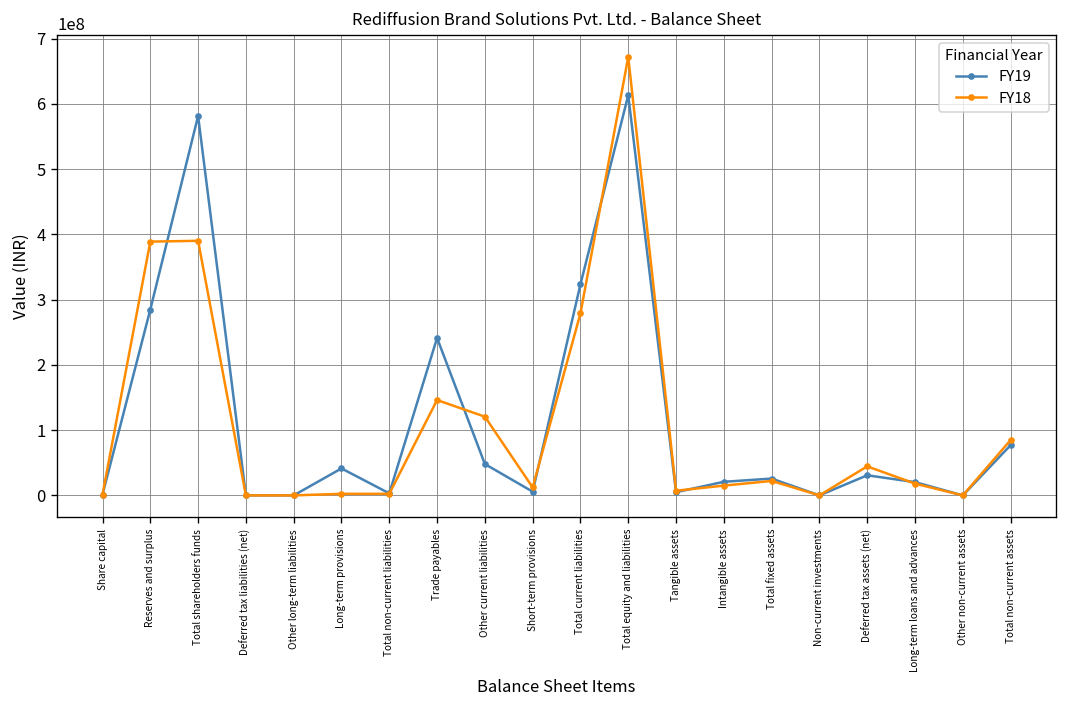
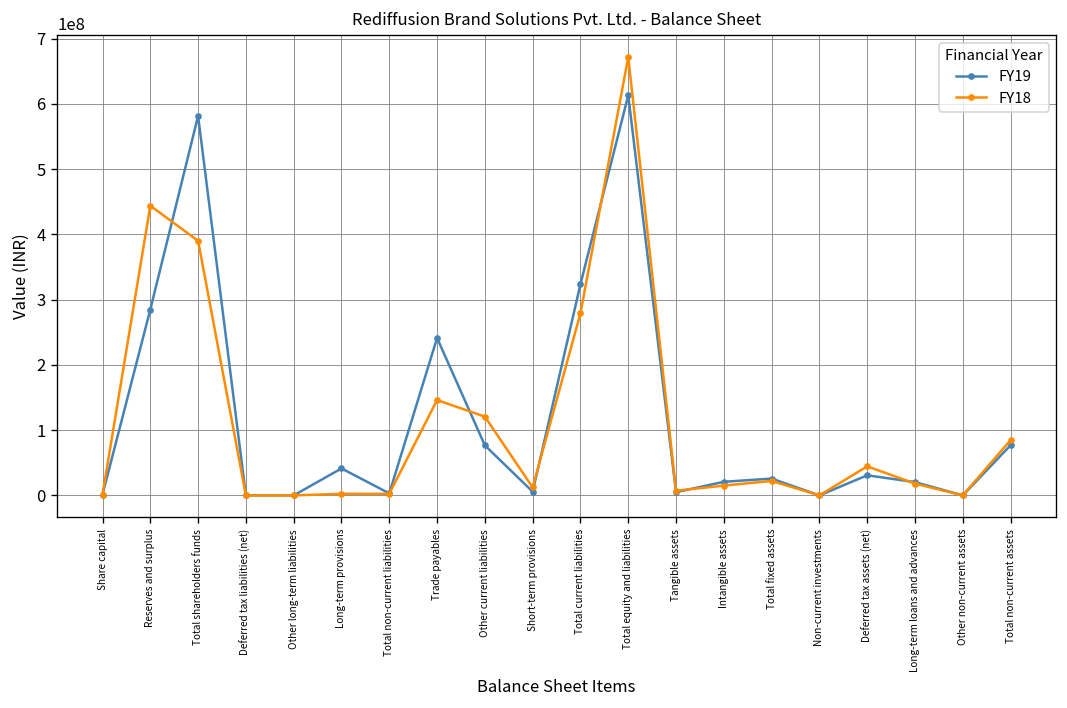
  {
    "FY19": {
      "Reserves and surplus": 280000000,
      "Total shareholders funds": 580000000,
      "Long-term provisions": 40000000,
      "Trade payables": 240000000,
-     "Other current liabilities": 50000000,
+     "Other current liabilities": 80000000,
      "Short-term provisions": 10000000,
      "Total current liabilities": 320000000,
      "Total equity and liabilities": 610000000,
      "Intangible assets": 20000000,
      "Deferred tax assets (net)": 30000000,
      "Total non-current assets": 80000000
    },
    "FY18": {
-     "Reserves and surplus": 390000000,
+     "Reserves and surplus": 440000000,
      "Total shareholders funds": 390000000,
      "Long-term provisions": 0,
      "Trade payables": 150000000,
      "Other current liabilities": 120000000,
      "Short-term provisions": 10000000,
      "Total current liabilities": 280000000,
      "Total equity and liabilities": 670000000,
      "Intangible assets": 20000000,
      "Deferred tax assets (net)": 40000000,
      "Total non-current assets": 80000000
    }
  }
